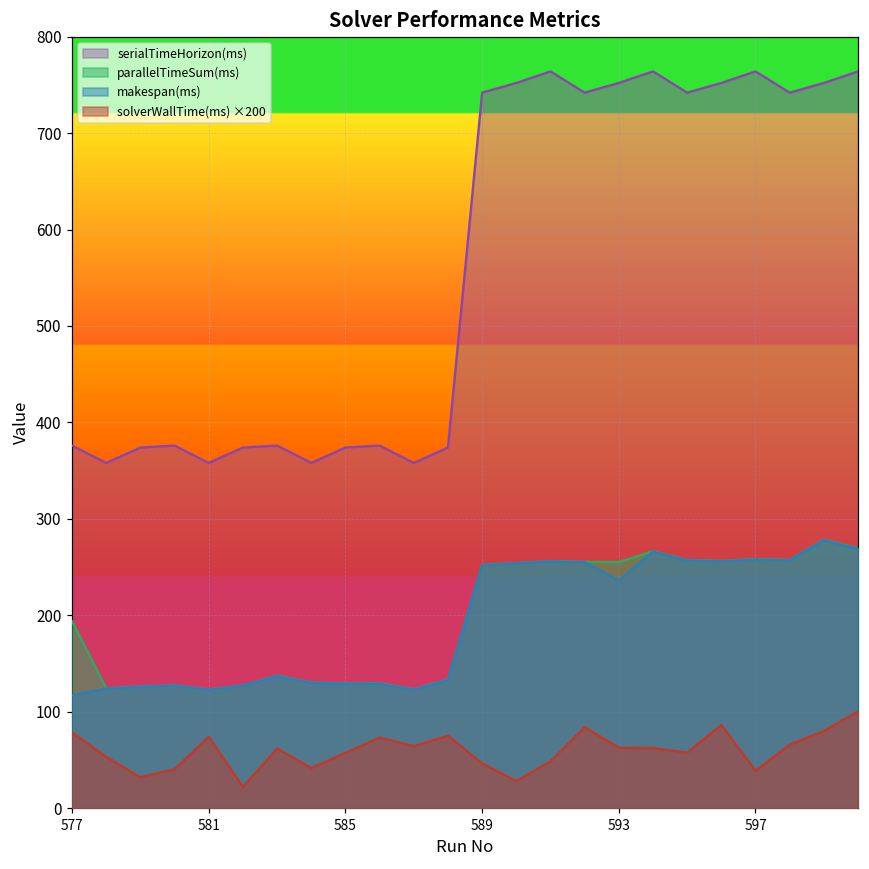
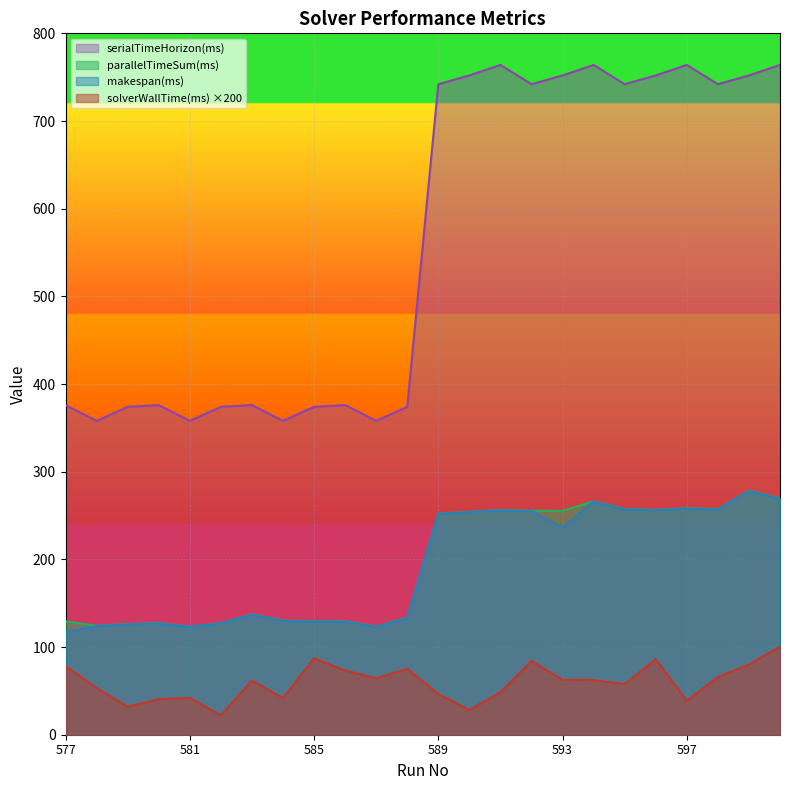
  {
    "serialTimeHorizon(ms)": {
      "577": 380,
      "581": 360,
      "585": 370,
      "589": 740,
      "593": 750,
      "597": 760
    },
    "parallelTimeSum(ms)": {
-     "577": 190,
+     "577": 130,
      "593": 260
    },
    "makespan(ms)": {
      "577": 120,
      "593": 240
    },
    "solverWallTime(ms) ×200": {
      "577": 80,
-     "581": 70,
-     "585": 60,
+     "581": 40,
+     "585": 90,
      "589": 50,
      "593": 60,
      "597": 40
    }
  }
